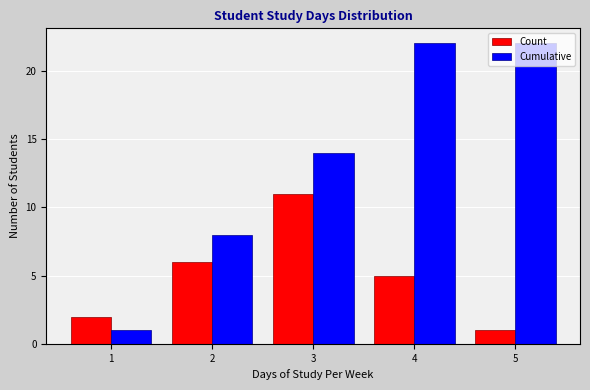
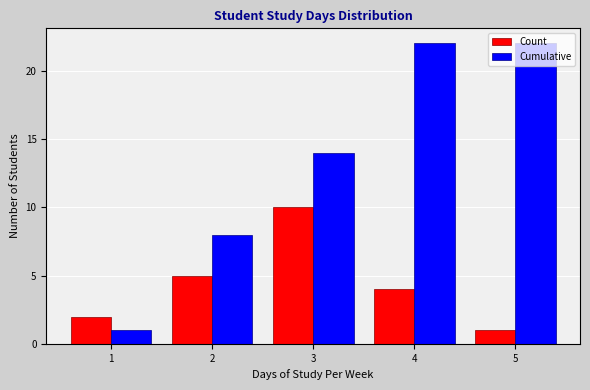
  {
    "Count": {
      "1": 2,
-     "2": 6,
-     "3": 11,
-     "4": 5,
+     "2": 5,
+     "3": 10,
+     "4": 4,
      "5": 1
    },
    "Cumulative": {
      "1": 1,
      "2": 8,
      "3": 14,
      "4": 22
    }
  }
